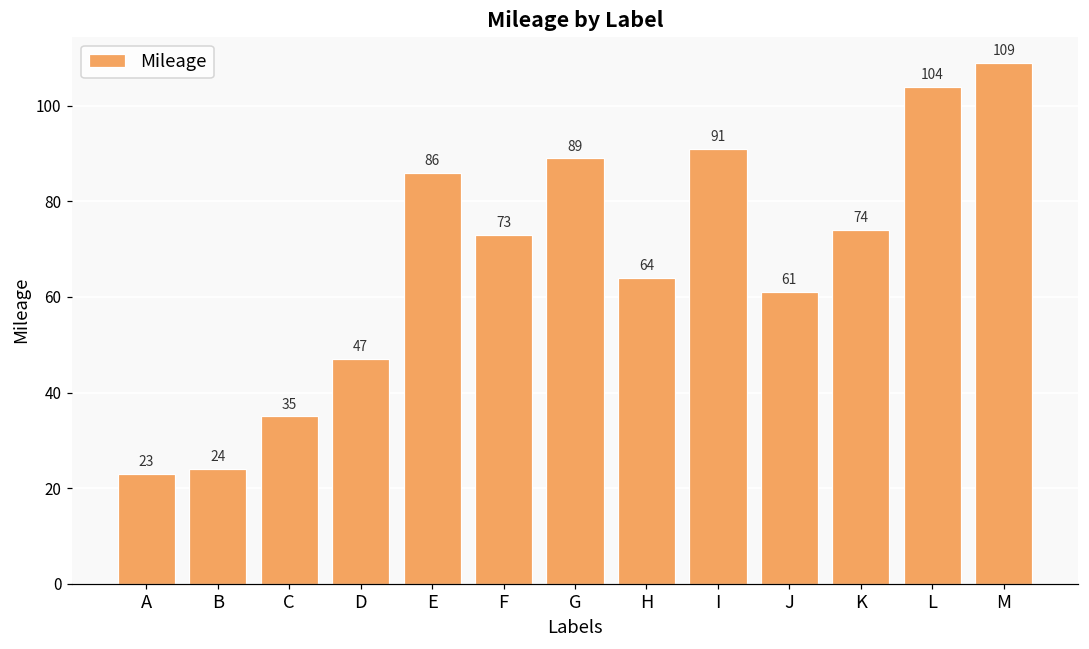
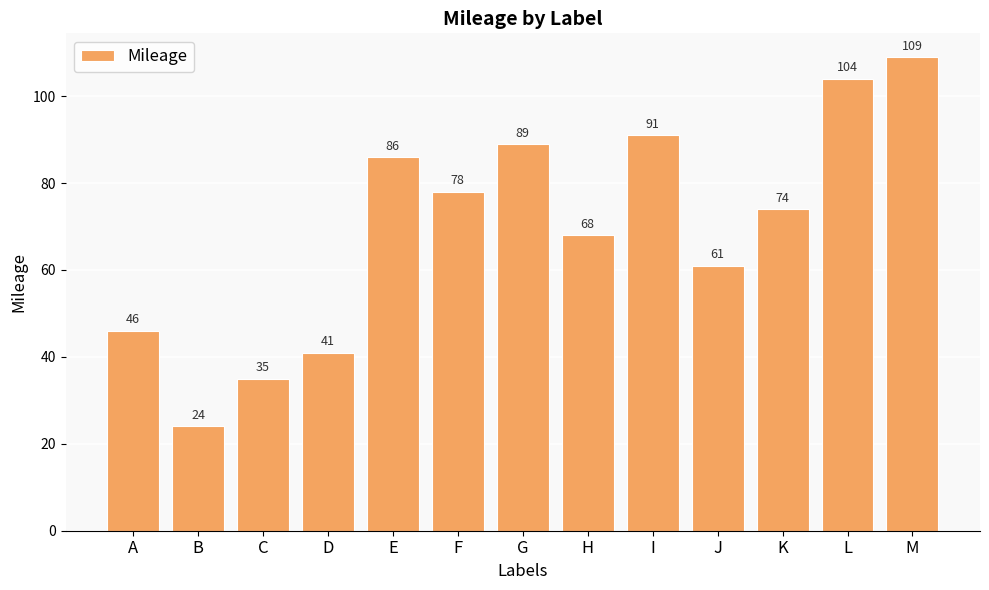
  {
-   "A": 23,
+   "A": 46,
    "B": 24,
    "C": 35,
-   "D": 47,
+   "D": 41,
    "E": 86,
-   "F": 73,
+   "F": 78,
    "G": 89,
-   "H": 64,
+   "H": 68,
    "I": 91,
    "J": 61,
    "K": 74,
    "L": 104,
    "M": 109
  }
